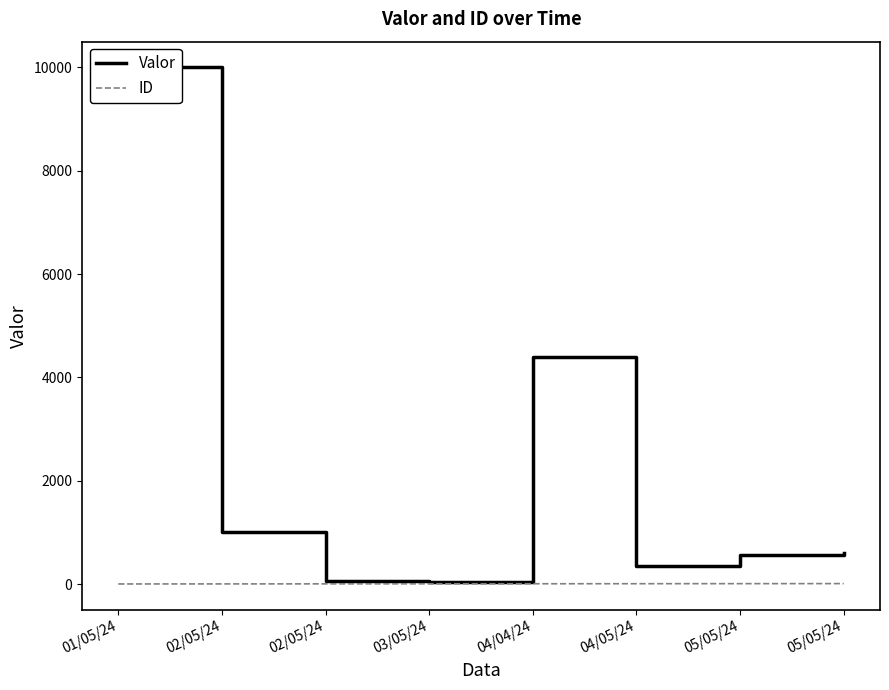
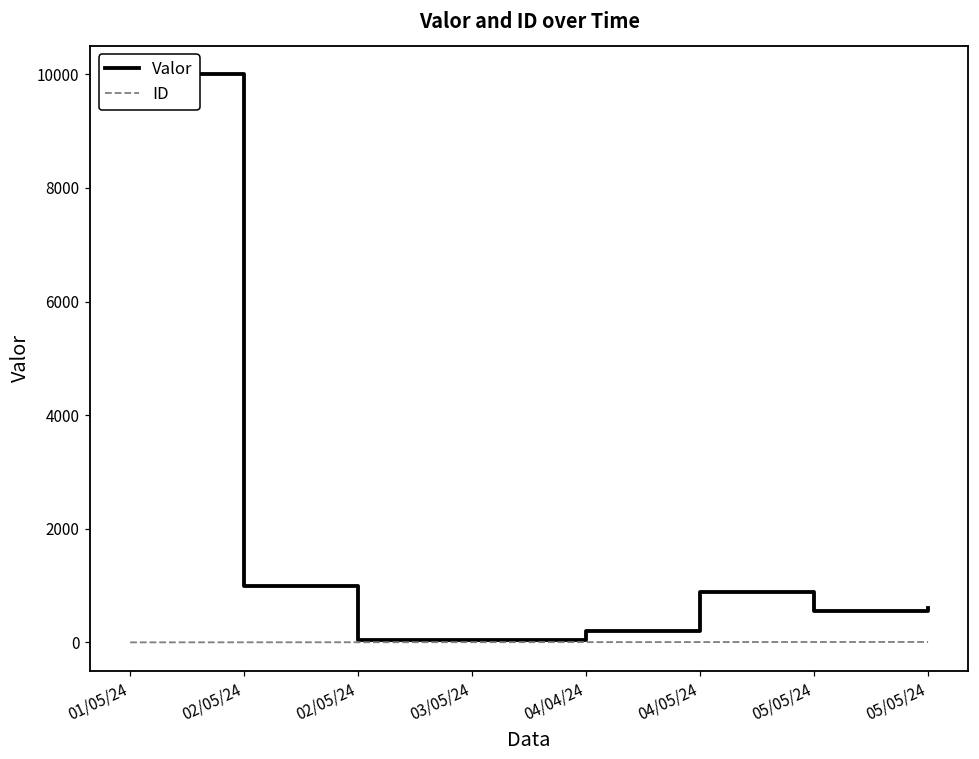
  {
    "Valor": {
-     "04/04/24": 4400,
-     "04/05/24": 300
+     "04/04/24": 200,
+     "04/05/24": 900
    },
    "ID": {
      "01/05/24": 0,
      "04/04/24": 0,
      "04/05/24": 0
    }
  }
